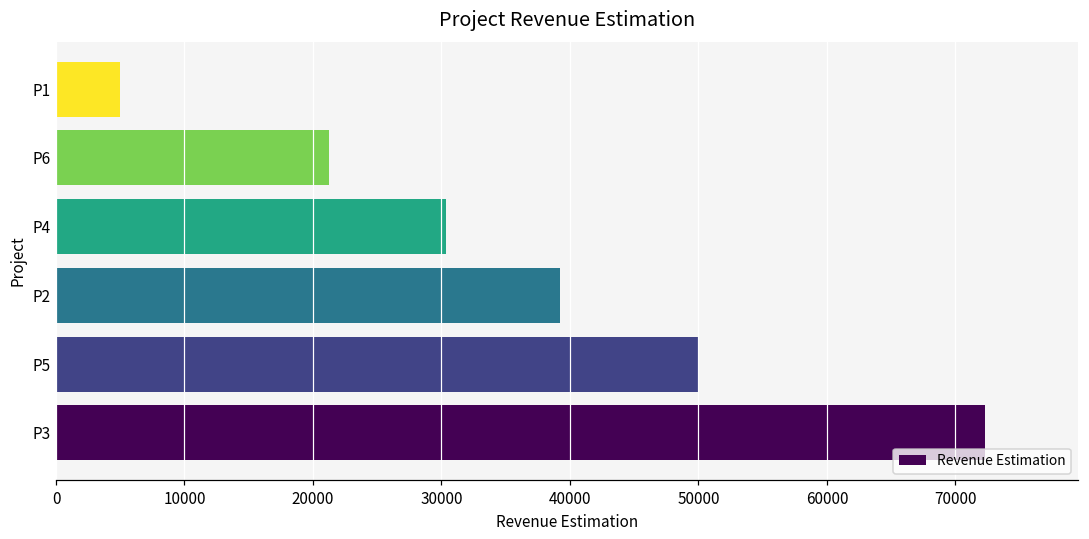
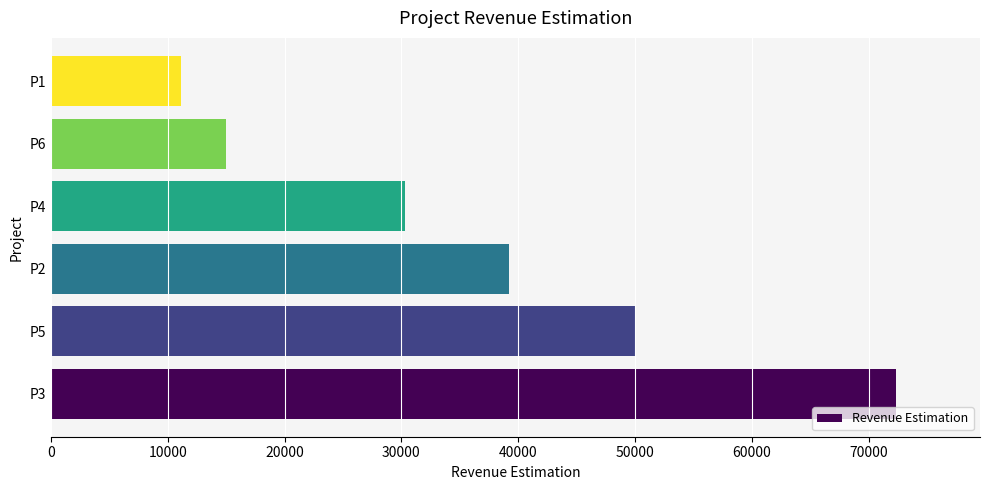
  {
-   "P1": 5000,
-   "P6": 21200,
+   "P1": 11100,
+   "P6": 15000,
    "P4": 30300,
    "P2": 39200,
    "P5": 50000,
    "P3": 72300
  }
